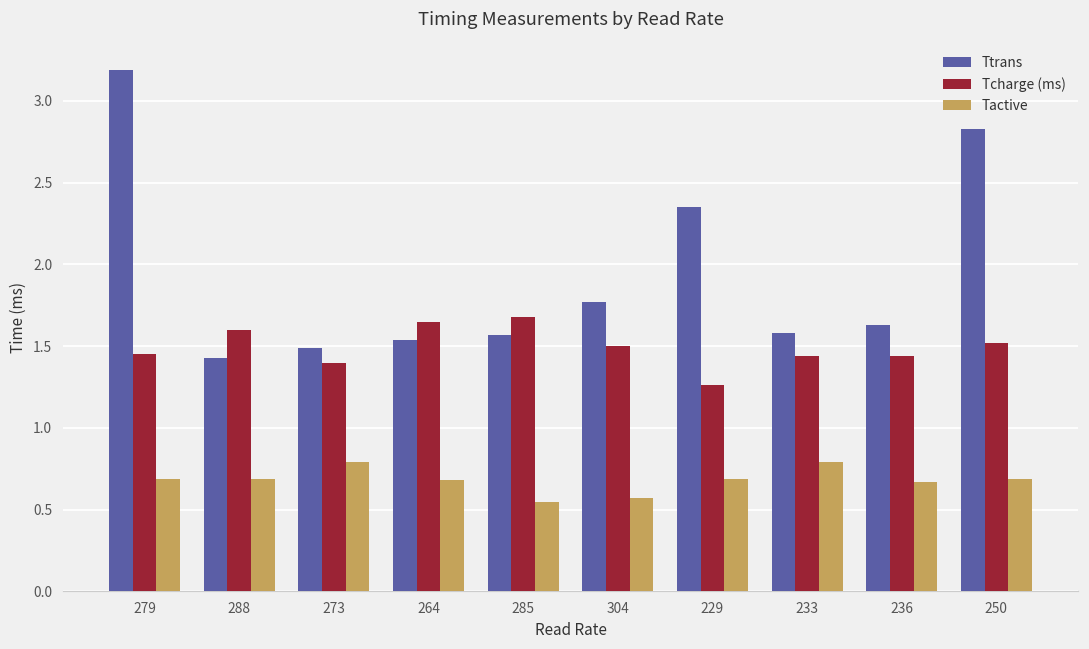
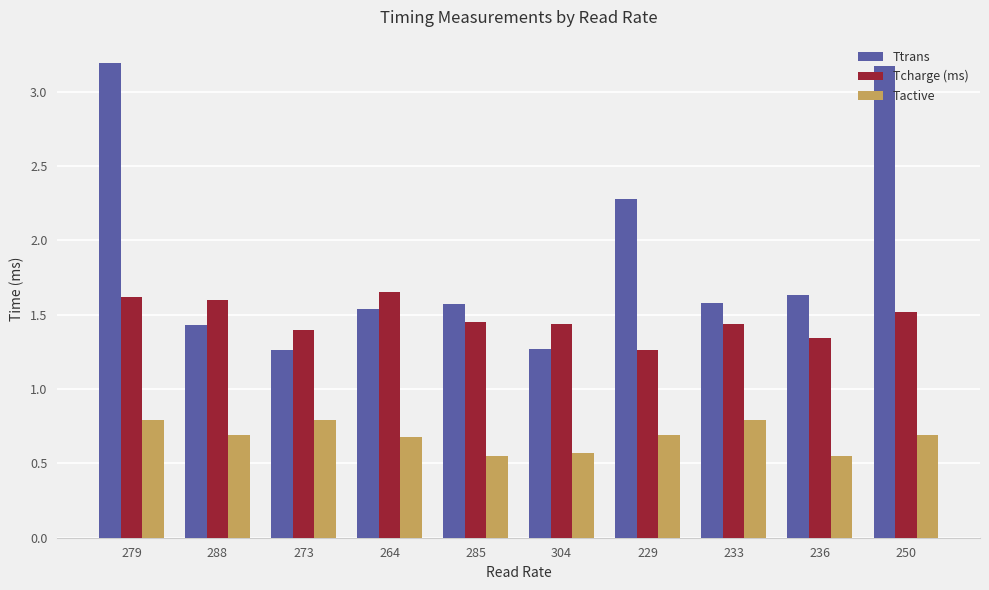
  {
    "Ttrans": {
      "279": 3.19,
      "288": 1.43,
-     "273": 1.49,
+     "273": 1.26,
      "264": 1.54,
      "285": 1.57,
-     "304": 1.77,
-     "229": 2.35,
+     "304": 1.27,
+     "229": 2.28,
      "233": 1.58,
      "236": 1.63,
-     "250": 2.83
+     "250": 3.17
    },
    "Tcharge (ms)": {
-     "279": 1.45,
+     "279": 1.62,
      "288": 1.60,
      "273": 1.40,
      "264": 1.65,
-     "285": 1.68,
-     "304": 1.50,
+     "285": 1.45,
+     "304": 1.44,
      "229": 1.26,
      "233": 1.44,
-     "236": 1.44,
+     "236": 1.34,
      "250": 1.52
    },
    "Tactive": {
-     "279": 0.69,
+     "279": 0.79,
      "288": 0.69,
      "273": 0.79,
      "264": 0.68,
      "285": 0.55,
      "304": 0.57,
      "229": 0.69,
      "233": 0.79,
-     "236": 0.67,
+     "236": 0.55,
      "250": 0.69
    }
  }
